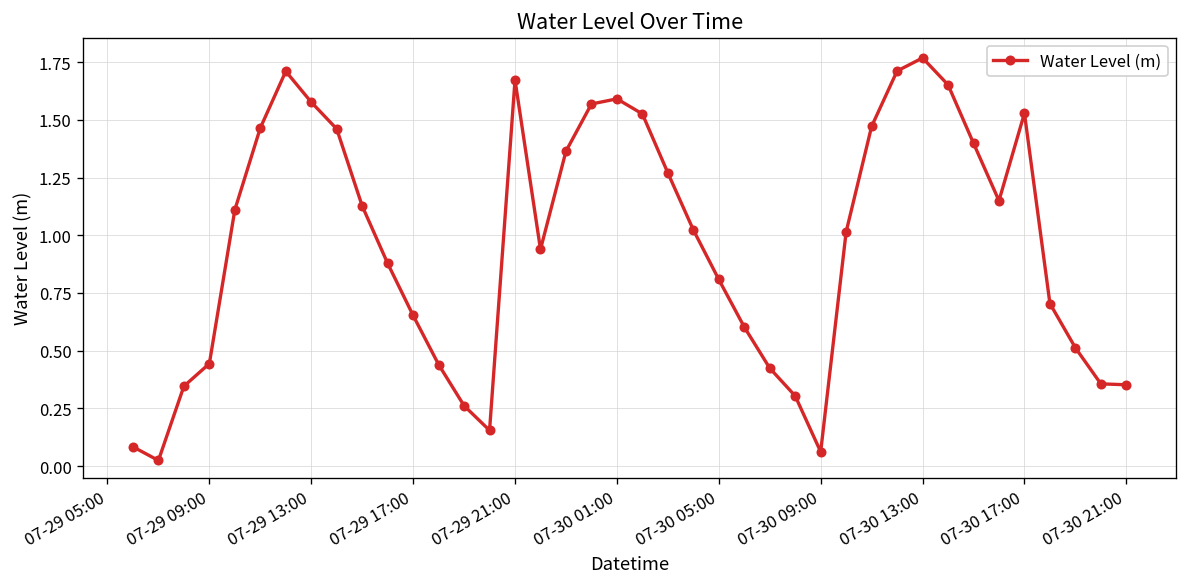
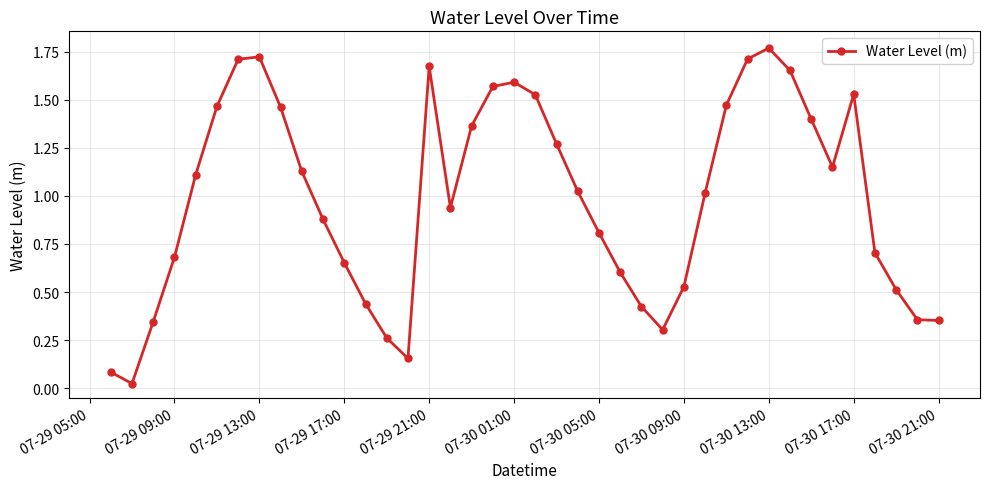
  {
-   "07-29 09:00": 0.44,
-   "07-29 13:00": 1.58,
+   "07-29 09:00": 0.68,
+   "07-29 13:00": 1.72,
    "07-29 17:00": 0.65,
    "07-29 21:00": 1.67,
    "07-30 01:00": 1.59,
    "07-30 05:00": 0.81,
-   "07-30 09:00": 0.06,
+   "07-30 09:00": 0.53,
    "07-30 13:00": 1.77,
    "07-30 17:00": 1.53,
    "07-30 21:00": 0.35
  }
